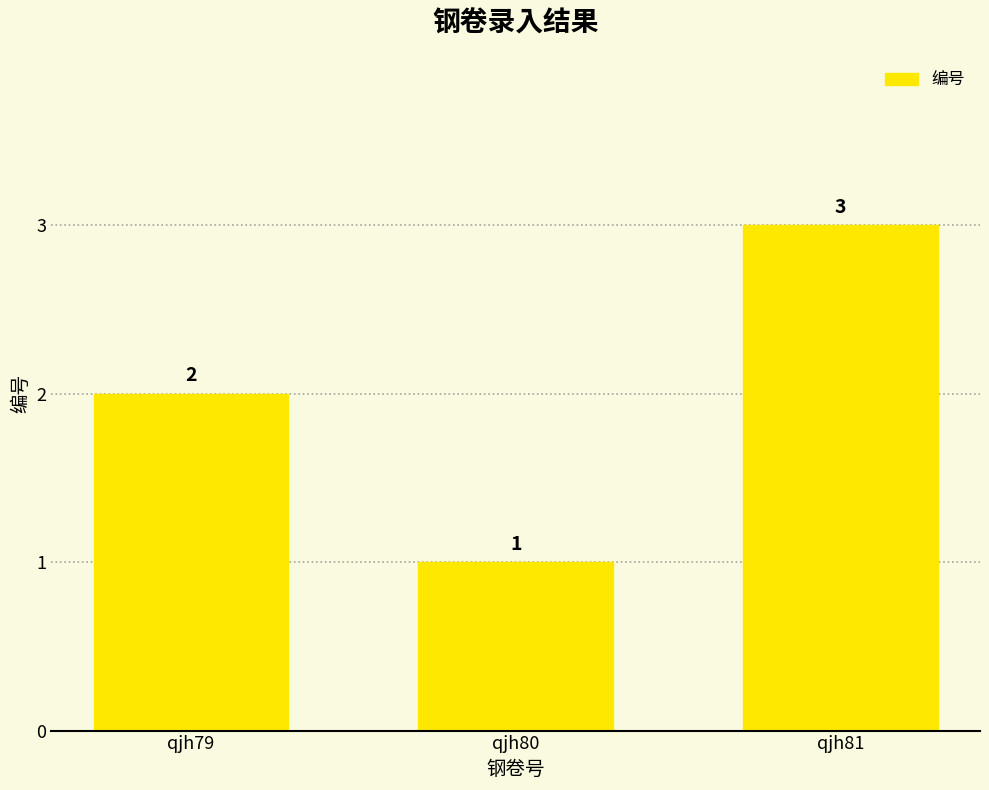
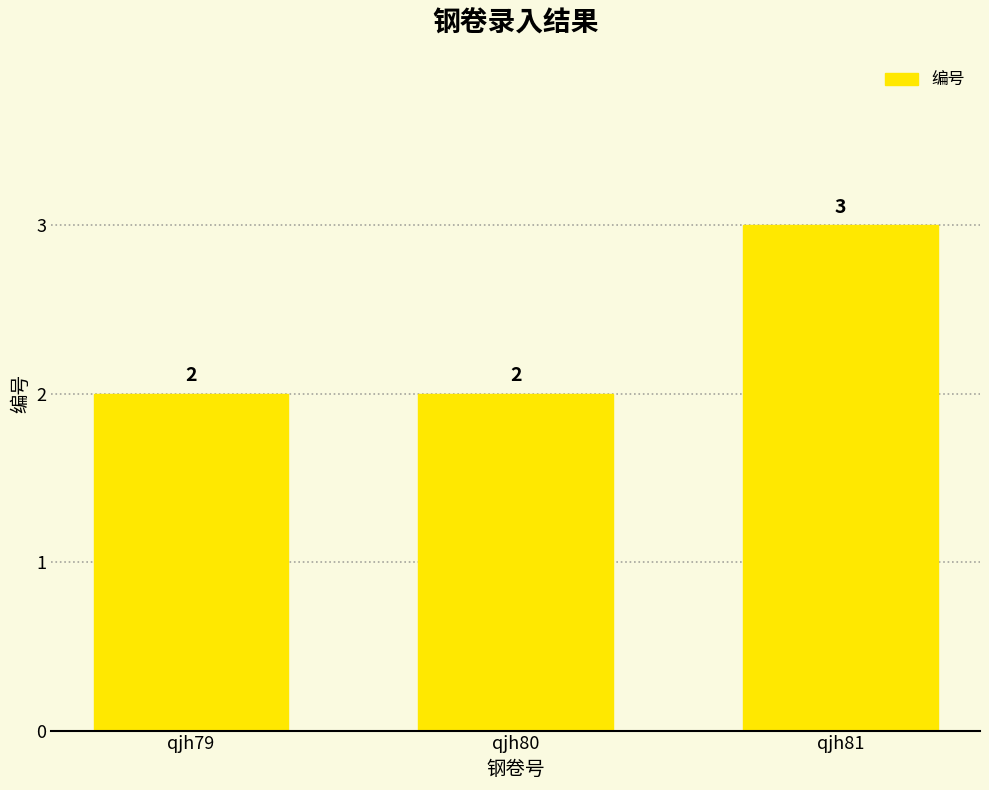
  {
    "qjh79": 2,
-   "qjh80": 1,
+   "qjh80": 2,
    "qjh81": 3
  }
